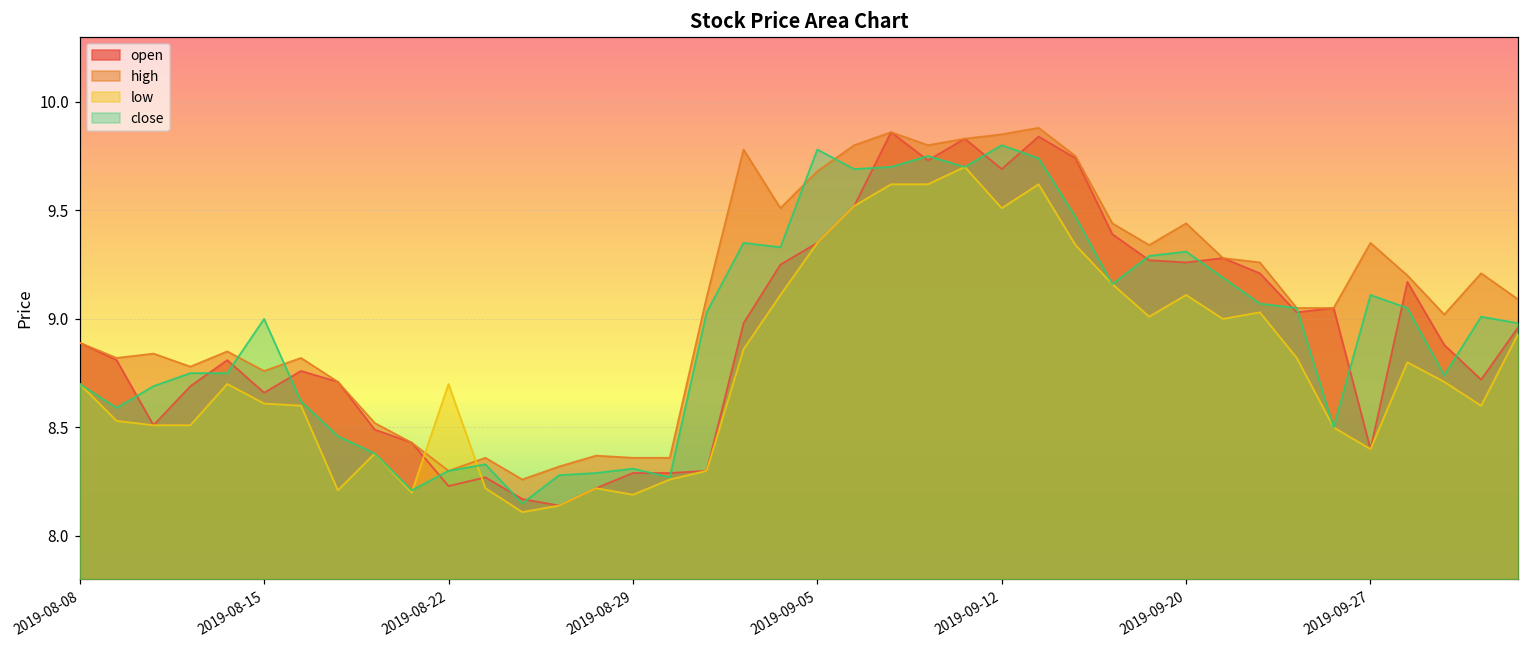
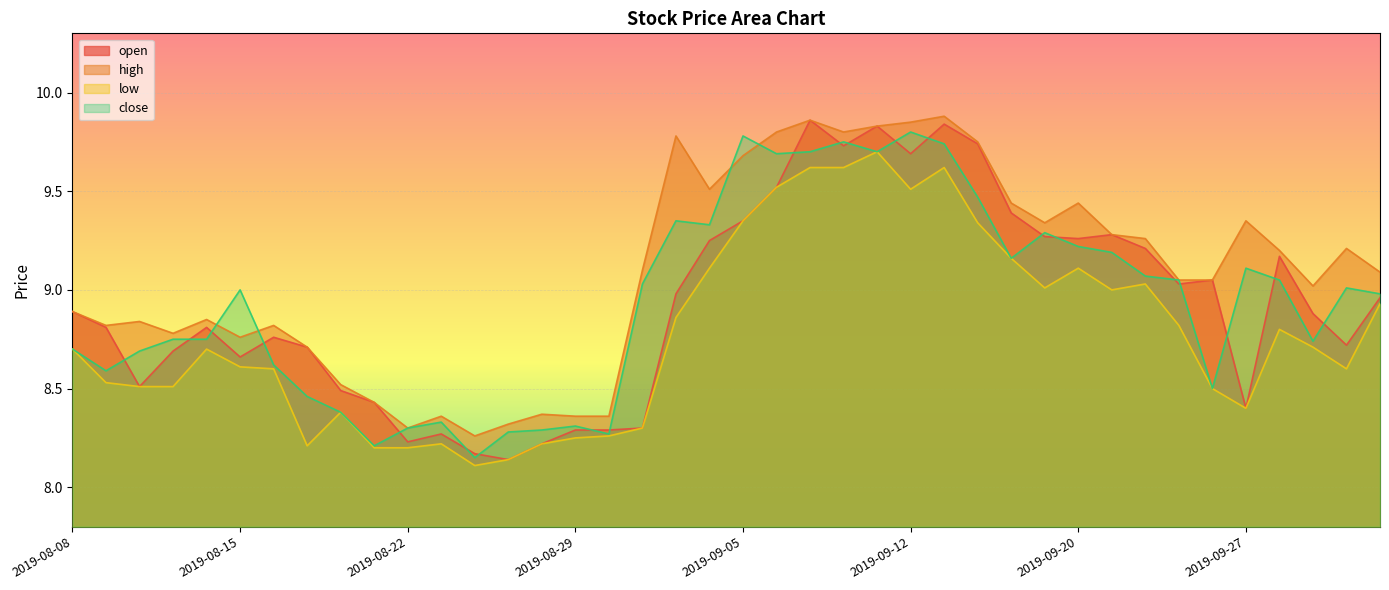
  {
    "low": {
      "2019-08-15": 8.61,
-     "2019-08-22": 8.7,
-     "2019-08-29": 8.19,
+     "2019-08-22": 8.2,
+     "2019-08-29": 8.25,
      "2019-09-12": 9.51,
      "2019-09-20": 9.11
    },
    "close": {
      "2019-08-15": 9.00,
      "2019-08-29": 8.31,
      "2019-09-05": 9.78,
      "2019-09-12": 9.80,
-     "2019-09-20": 9.31,
+     "2019-09-20": 9.22,
      "2019-09-27": 9.11
    }
  }
